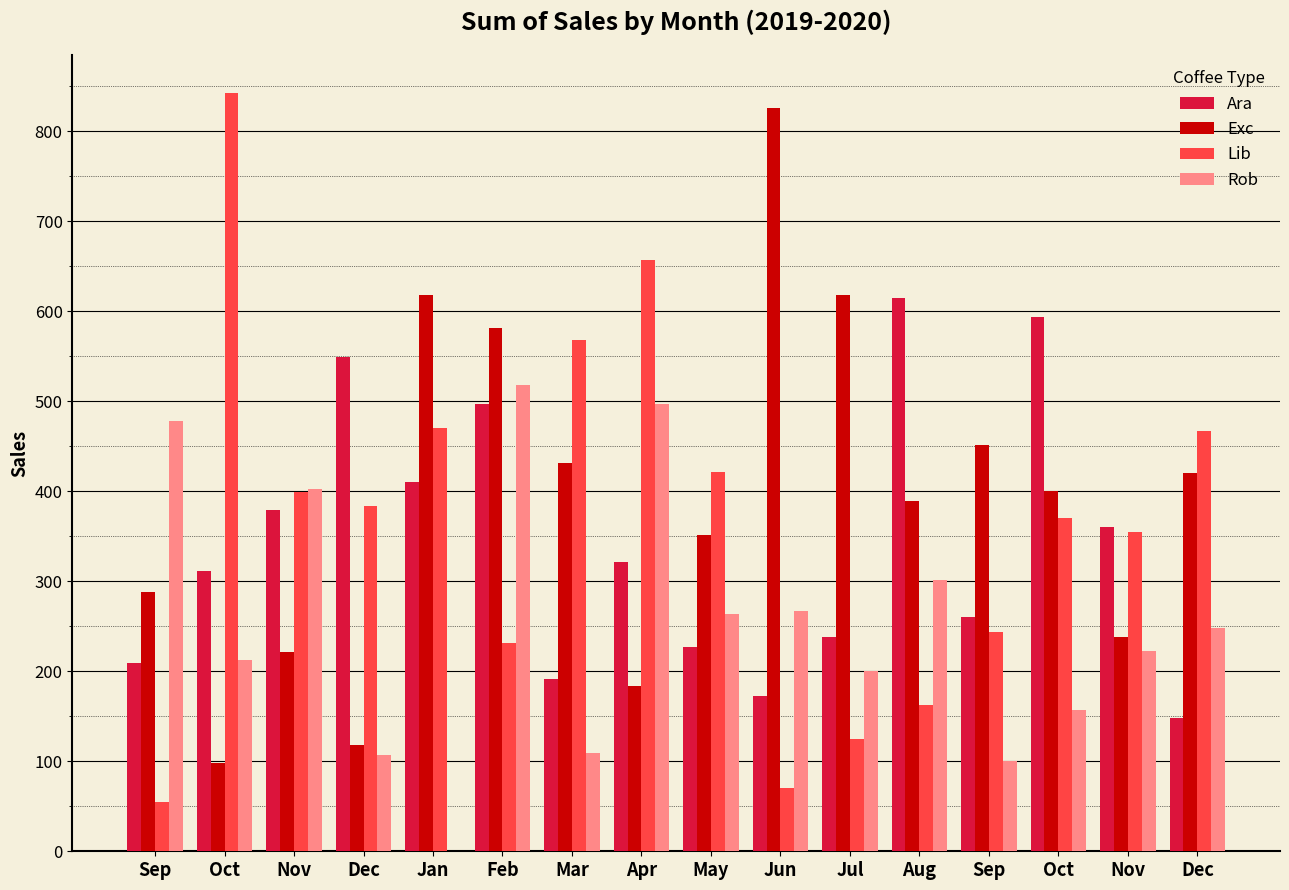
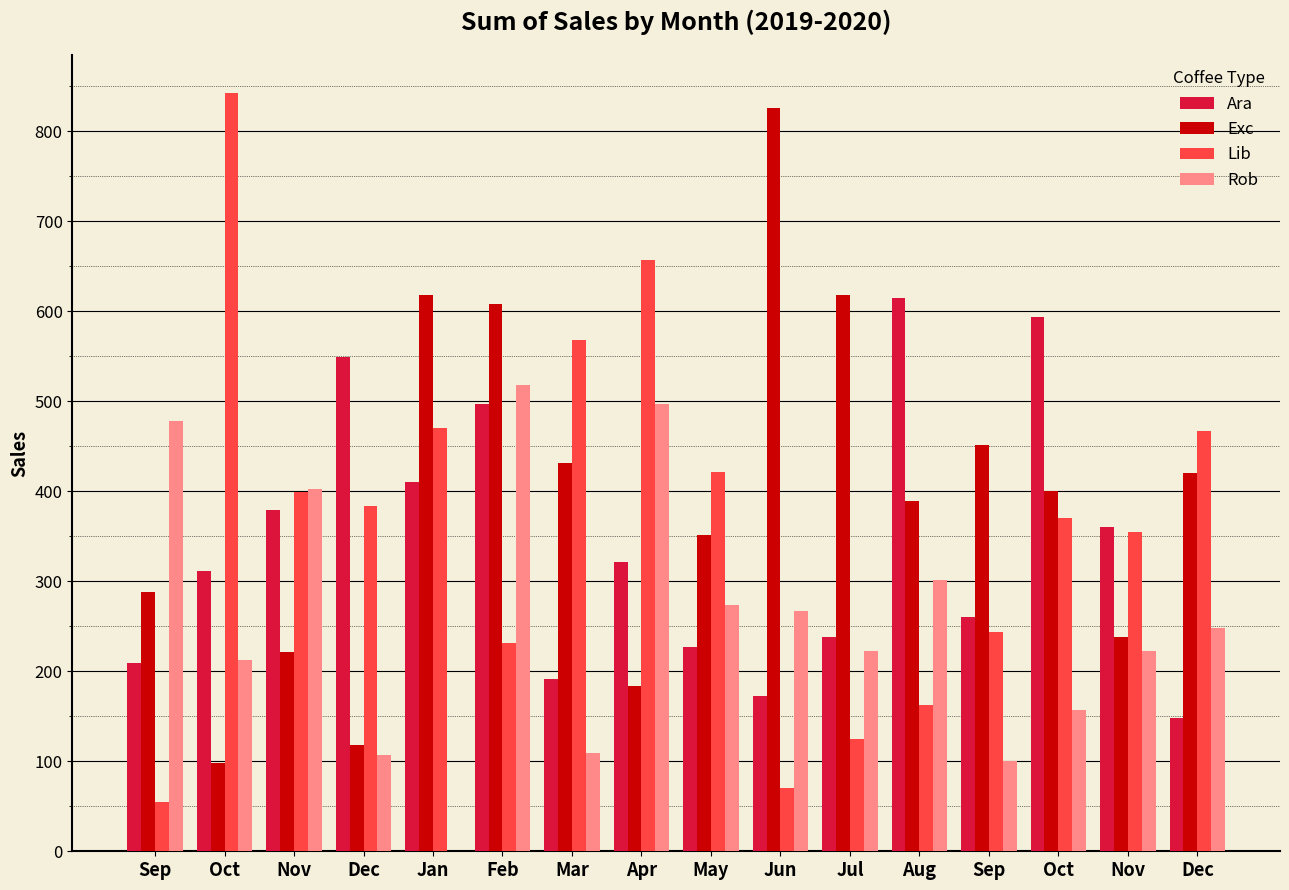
  {
    "Exc": {
      "Jan": 620,
-     "Feb": 580,
+     "Feb": 610,
      "Mar": 430,
      "Apr": 180,
      "May": 350,
      "Jun": 830,
      "Jul": 620,
      "Aug": 390
    },
    "Rob": {
      "Jan": 0,
      "Feb": 520,
      "Mar": 110,
      "Apr": 500,
-     "May": 260,
+     "May": 270,
      "Jun": 270,
-     "Jul": 200,
+     "Jul": 220,
      "Aug": 300
    }
  }
